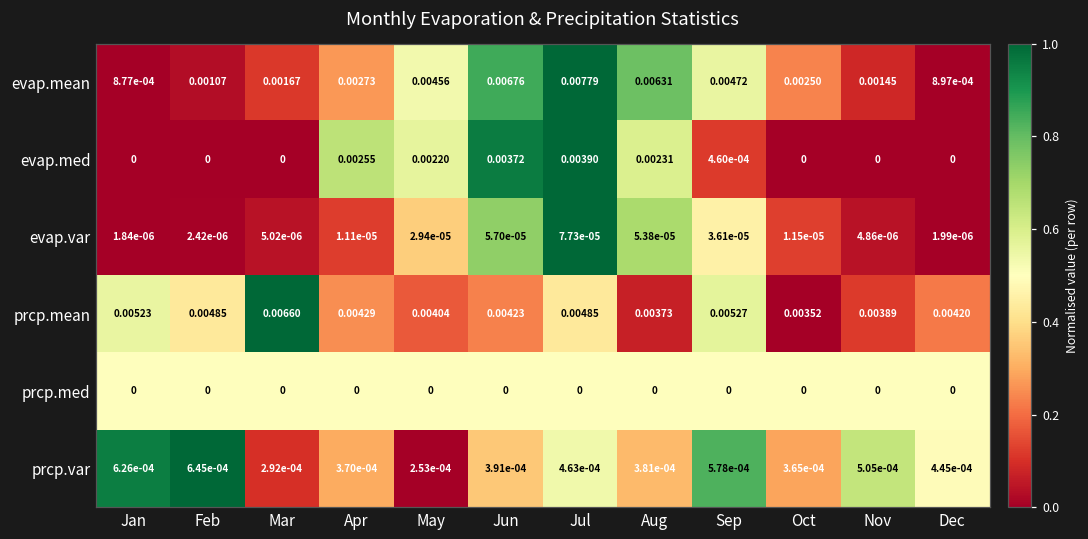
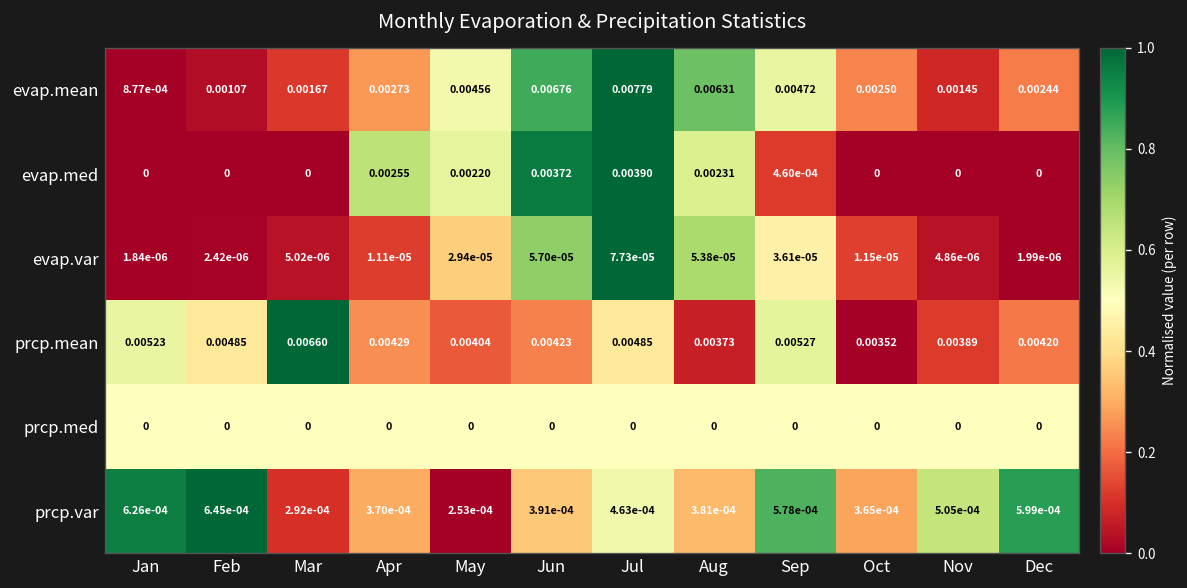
  {
    "evap.mean": {
      "Jan": "8.77e-04",
      "Feb": "0.00107",
      "Mar": "0.00167",
      "Apr": "0.00273",
      "May": "0.00456",
      "Jun": "0.00676",
      "Jul": "0.00779",
      "Aug": "0.00631",
      "Sep": "0.00472",
      "Oct": "0.00250",
      "Nov": "0.00145",
-     "Dec": "8.97e-04"
+     "Dec": "0.00244"
    },
    "evap.med": {
      "Jan": "0",
      "Feb": "0",
      "Mar": "0",
      "Apr": "0.00255",
      "May": "0.00220",
      "Jun": "0.00372",
      "Jul": "0.00390",
      "Aug": "0.00231",
      "Sep": "4.60e-04",
      "Oct": "0",
      "Nov": "0",
      "Dec": "0"
    },
    "evap.var": {
      "Jan": "1.84e-06",
      "Feb": "2.42e-06",
      "Mar": "5.02e-06",
      "Apr": "1.11e-05",
      "May": "2.94e-05",
      "Jun": "5.70e-05",
      "Jul": "7.73e-05",
      "Aug": "5.38e-05",
      "Sep": "3.61e-05",
      "Oct": "1.15e-05",
      "Nov": "4.86e-06",
      "Dec": "1.99e-06"
    },
    "prcp.mean": {
      "Jan": "0.00523",
      "Feb": "0.00485",
      "Mar": "0.00660",
      "Apr": "0.00429",
      "May": "0.00404",
      "Jun": "0.00423",
      "Jul": "0.00485",
      "Aug": "0.00373",
      "Sep": "0.00527",
      "Oct": "0.00352",
      "Nov": "0.00389",
      "Dec": "0.00420"
    },
    "prcp.med": {
      "Jan": "0",
      "Feb": "0",
      "Mar": "0",
      "Apr": "0",
      "May": "0",
      "Jun": "0",
      "Jul": "0",
      "Aug": "0",
      "Sep": "0",
      "Oct": "0",
      "Nov": "0",
      "Dec": "0"
    },
    "prcp.var": {
      "Jan": "6.26e-04",
      "Feb": "6.45e-04",
      "Mar": "2.92e-04",
      "Apr": "3.70e-04",
      "May": "2.53e-04",
      "Jun": "3.91e-04",
      "Jul": "4.63e-04",
      "Aug": "3.81e-04",
      "Sep": "5.78e-04",
      "Oct": "3.65e-04",
      "Nov": "5.05e-04",
-     "Dec": "4.45e-04"
+     "Dec": "5.99e-04"
    }
  }
